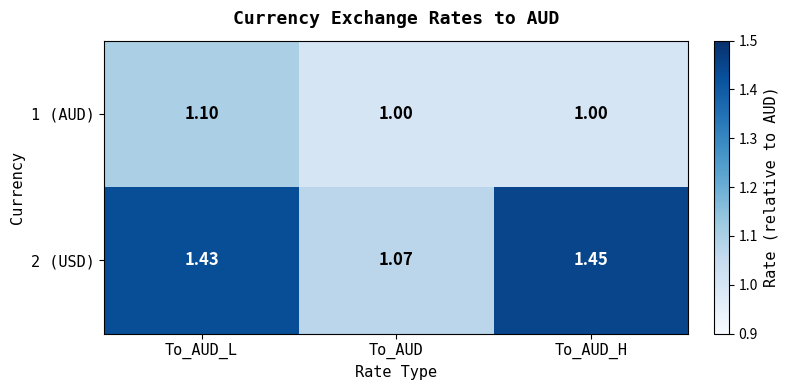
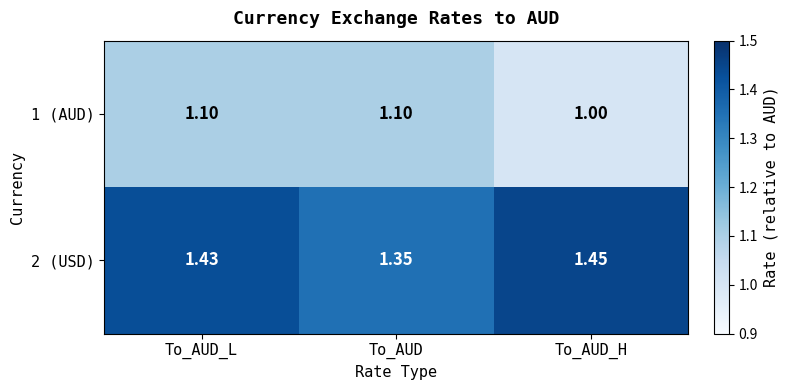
  {
    "1 (AUD)": {
      "To_AUD_L": 1.10,
-     "To_AUD": 1.00,
+     "To_AUD": 1.10,
      "To_AUD_H": 1.00
    },
    "2 (USD)": {
      "To_AUD_L": 1.43,
-     "To_AUD": 1.07,
+     "To_AUD": 1.35,
      "To_AUD_H": 1.45
    }
  }
